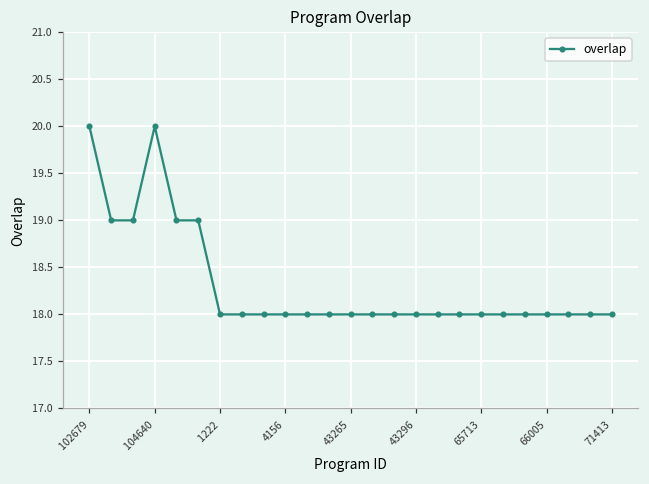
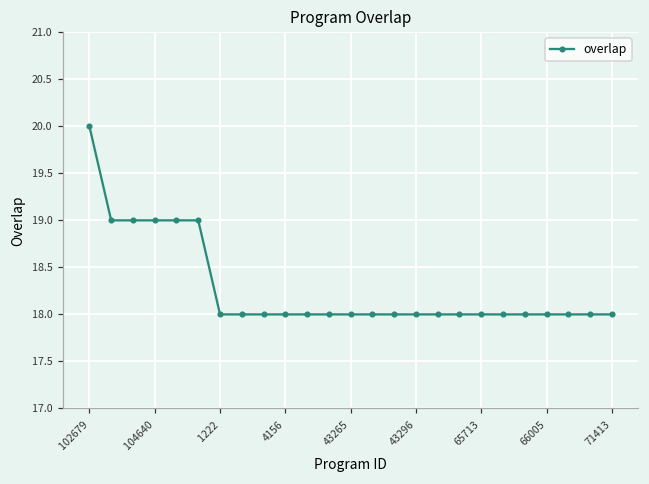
  {
    "102679": 20,
-   "104640": 20,
+   "104640": 19,
    "1222": 18,
    "4156": 18,
    "43265": 18,
    "43296": 18,
    "65713": 18,
    "66005": 18,
    "71413": 18
  }
